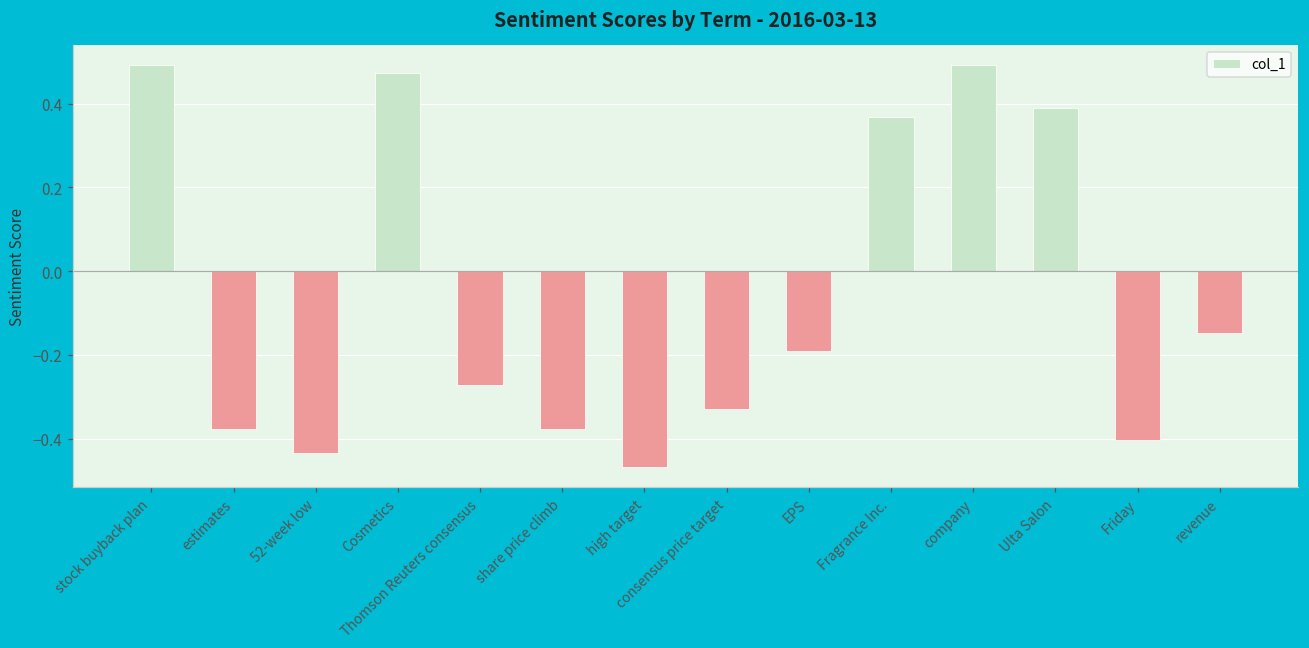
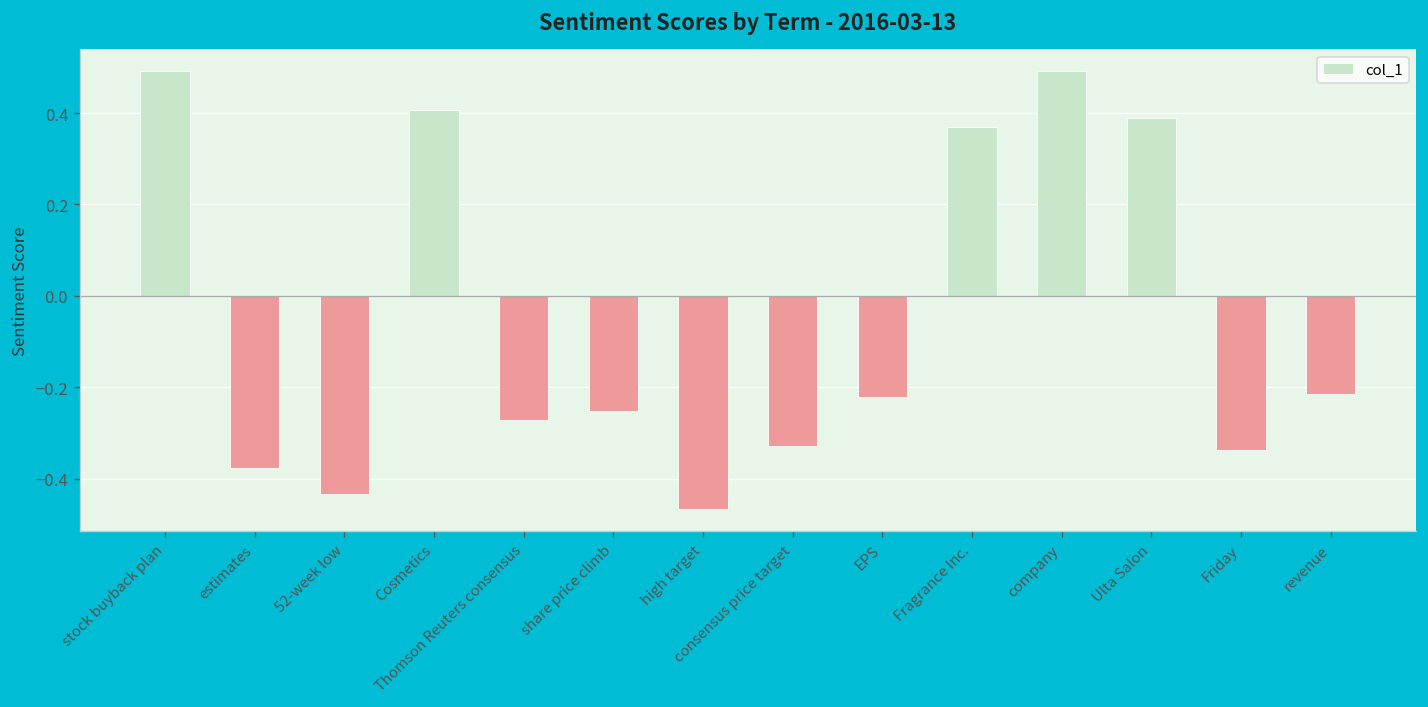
  {
    "stock buyback plan": 0.49,
    "estimates": -0.38,
    "52-week low": -0.43,
-   "Cosmetics": 0.47,
+   "Cosmetics": 0.41,
    "Thomson Reuters consensus": -0.27,
-   "share price climb": -0.38,
+   "share price climb": -0.25,
    "high target": -0.47,
    "consensus price target": -0.33,
-   "EPS": -0.19,
+   "EPS": -0.22,
    "Fragrance Inc.": 0.37,
    "company": 0.49,
    "Ulta Salon": 0.39,
-   "Friday": -0.40,
-   "revenue": -0.15
+   "Friday": -0.34,
+   "revenue": -0.22
  }
